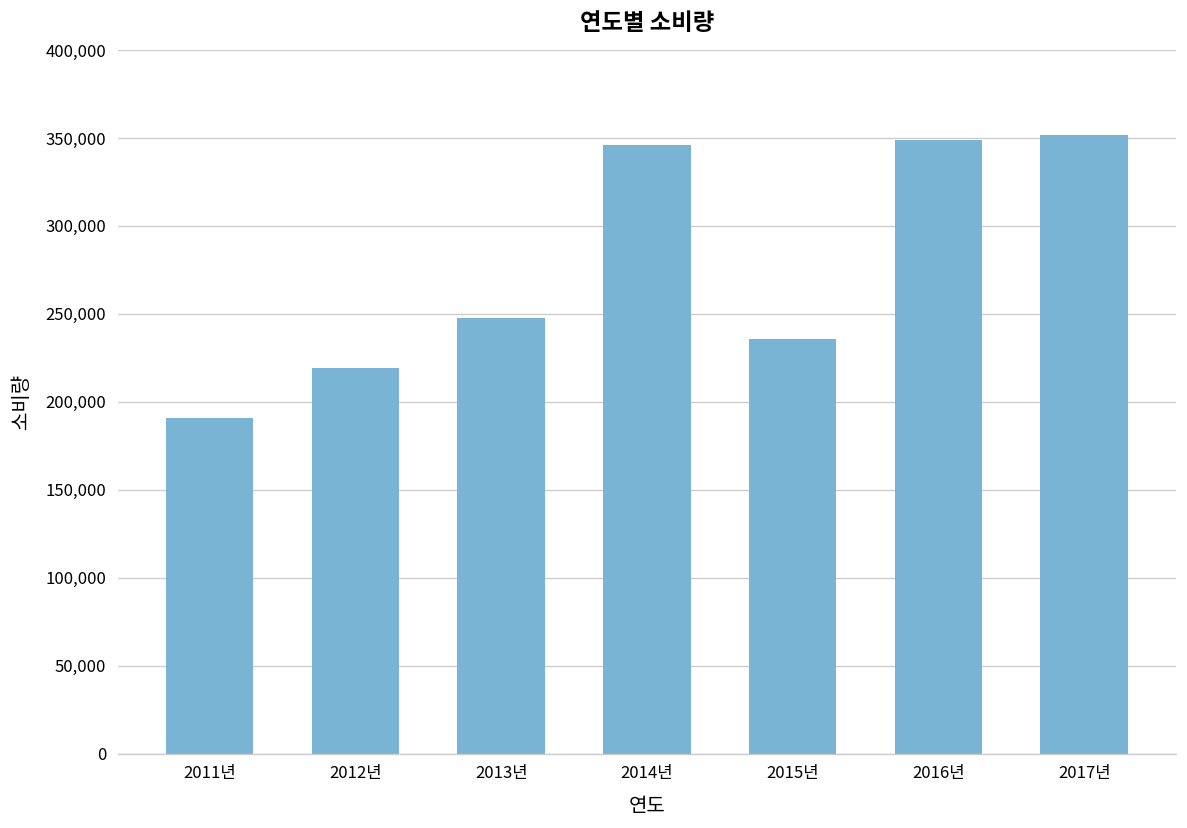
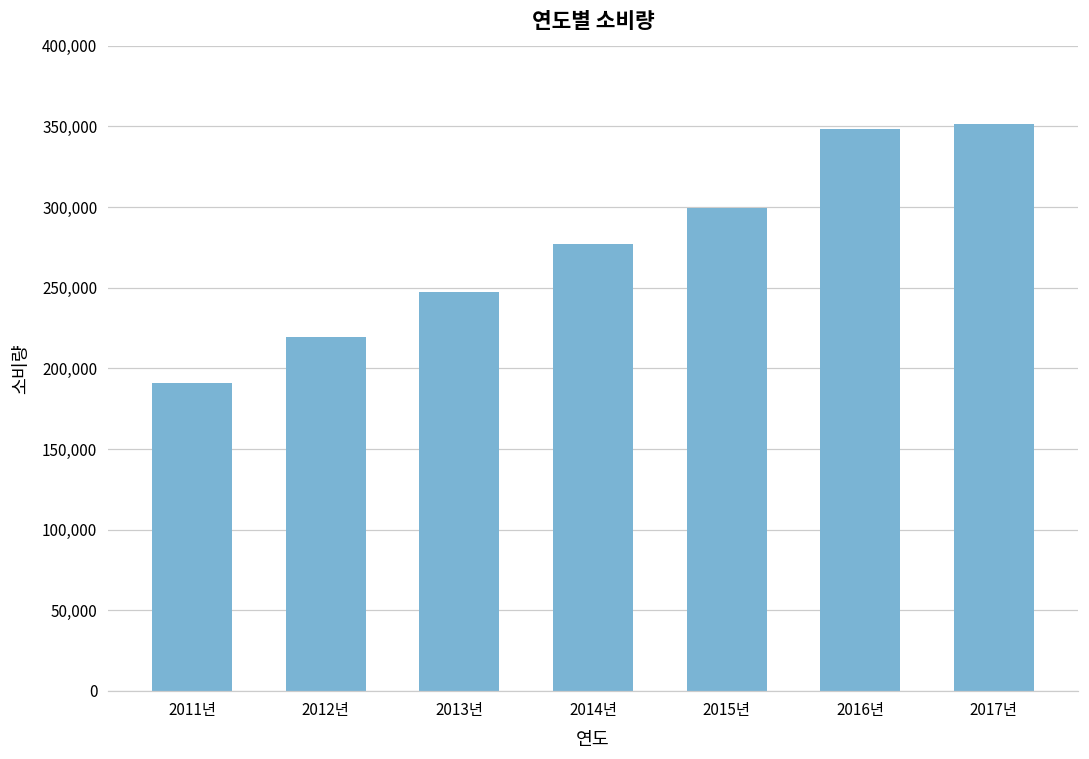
  {
    "2011년": "191,000",
    "2012년": "219,000",
    "2013년": "248,000",
-   "2014년": "346,000",
-   "2015년": "236,000",
+   "2014년": "277,000",
+   "2015년": "299,000",
    "2016년": "349,000",
    "2017년": "352,000"
  }
